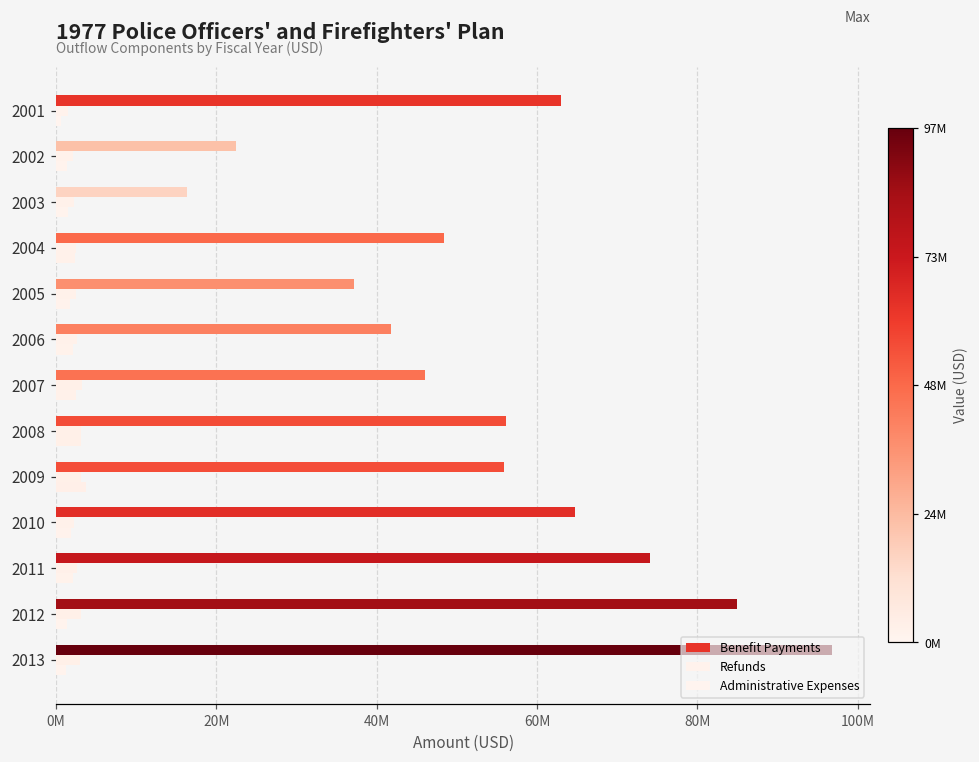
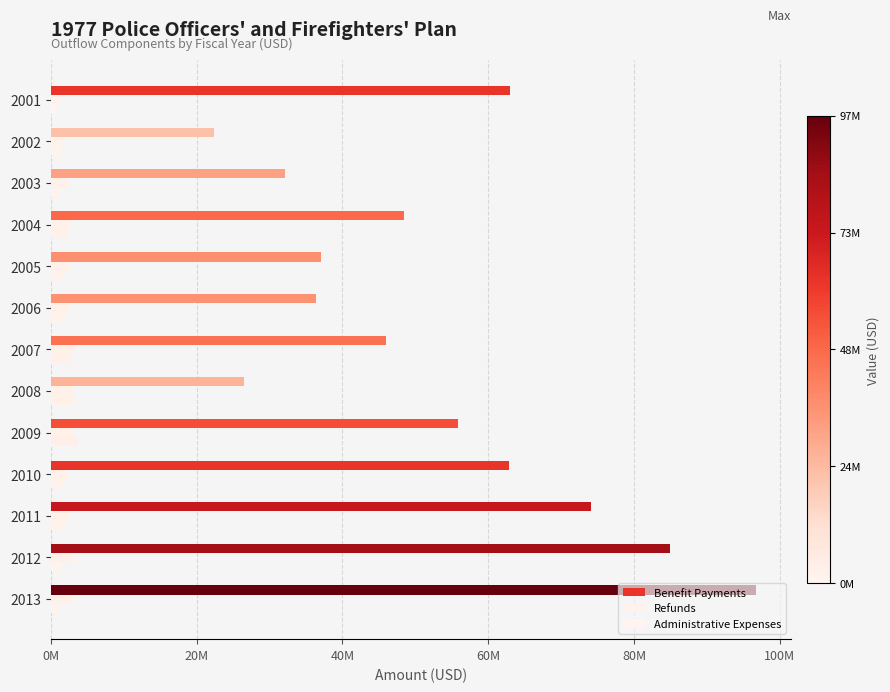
  {
    "Benefit Payments": {
      "2001": 63000000,
      "2002": 22000000,
-     "2003": 16000000,
+     "2003": 32000000,
      "2004": 48000000,
      "2005": 37000000,
-     "2006": 42000000,
+     "2006": 36000000,
      "2007": 46000000,
-     "2008": 56000000,
+     "2008": 27000000,
      "2009": 56000000,
-     "2010": 65000000,
+     "2010": 63000000,
      "2011": 74000000,
      "2012": 85000000
    }
  }
